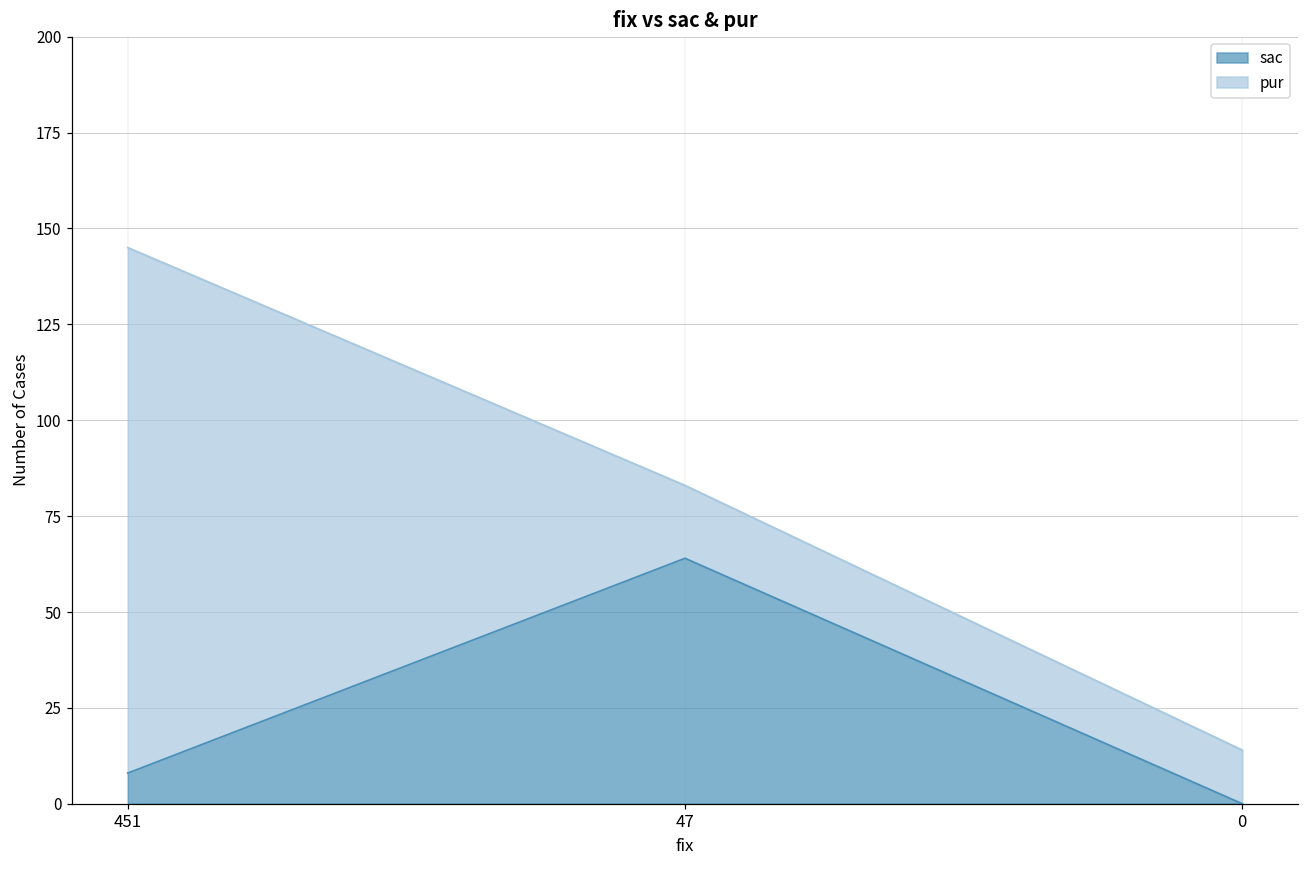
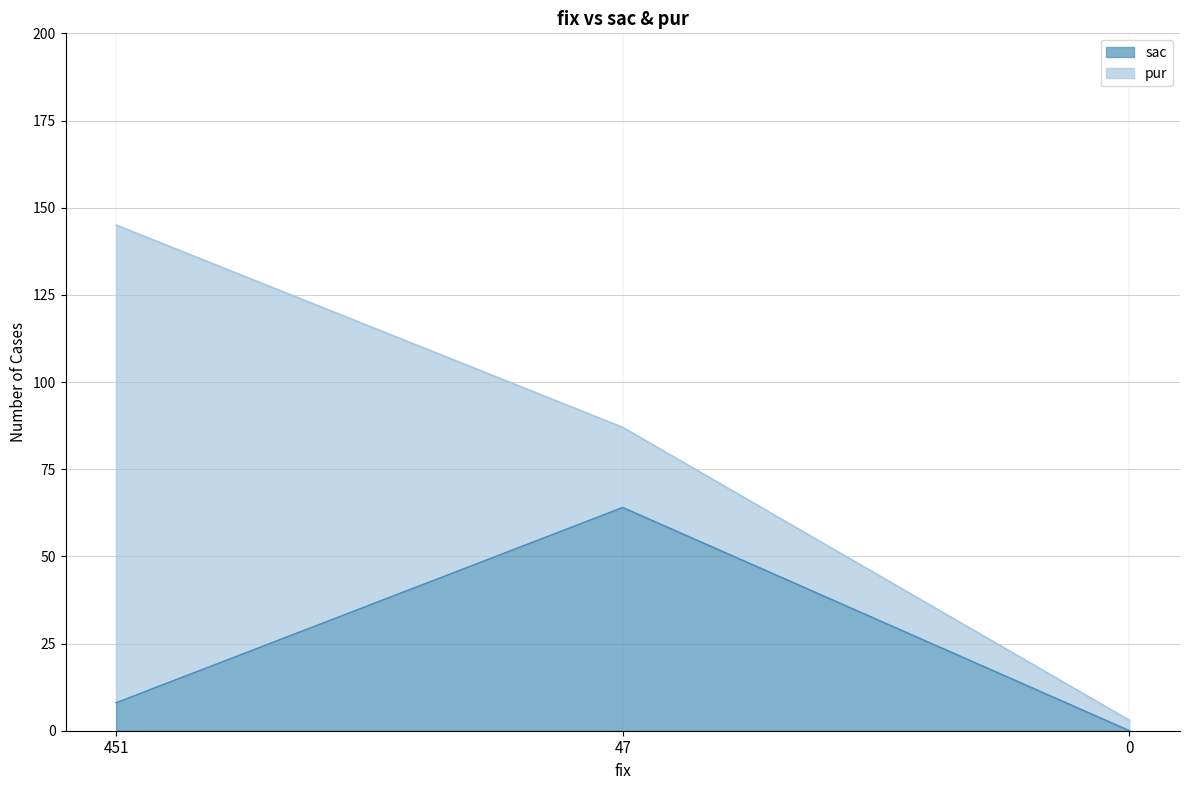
  {
    "sac": {
      "451": 8,
      "47": 64,
      "0": 0
    },
    "pur": {
      "451": 137,
-     "47": 19,
-     "0": 14
+     "47": 23,
+     "0": 3
    }
  }
